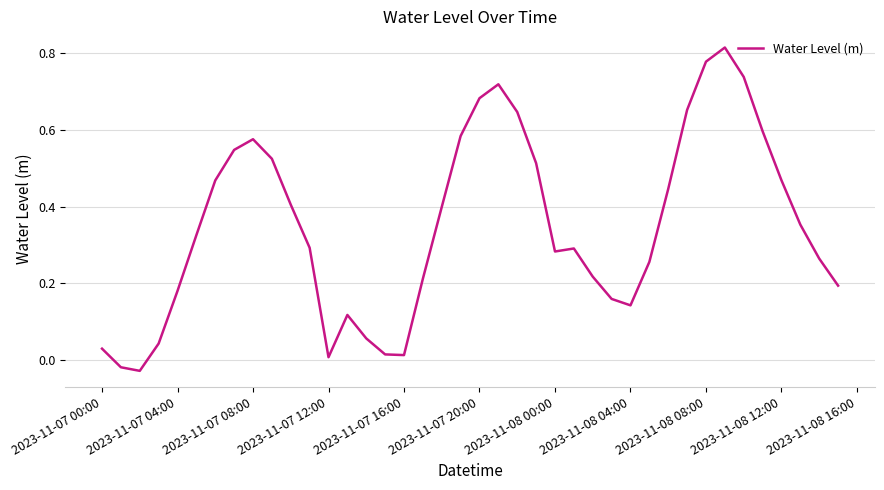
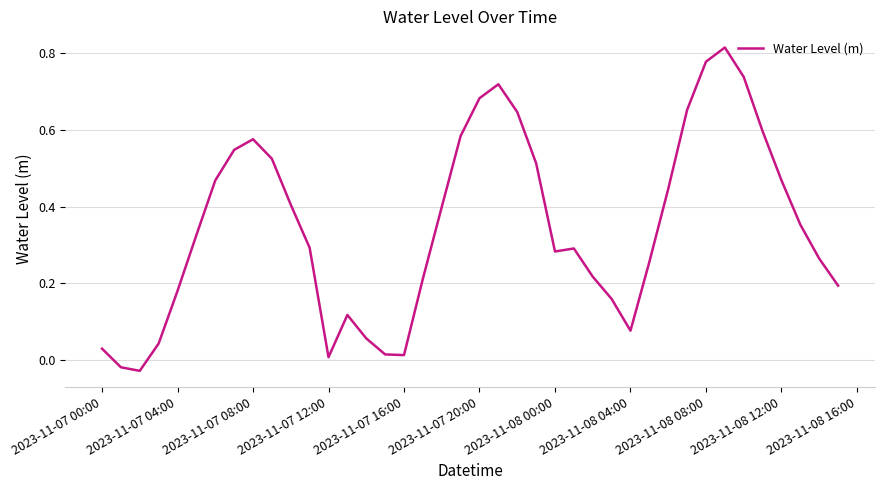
  {
    "2023-11-07 00:00": 0.03,
    "2023-11-07 04:00": 0.18,
    "2023-11-07 08:00": 0.58,
    "2023-11-07 12:00": 0.01,
    "2023-11-07 16:00": 0.01,
    "2023-11-07 20:00": 0.68,
    "2023-11-08 00:00": 0.28,
-   "2023-11-08 04:00": 0.14,
+   "2023-11-08 04:00": 0.08,
    "2023-11-08 08:00": 0.78,
    "2023-11-08 12:00": 0.47
  }
